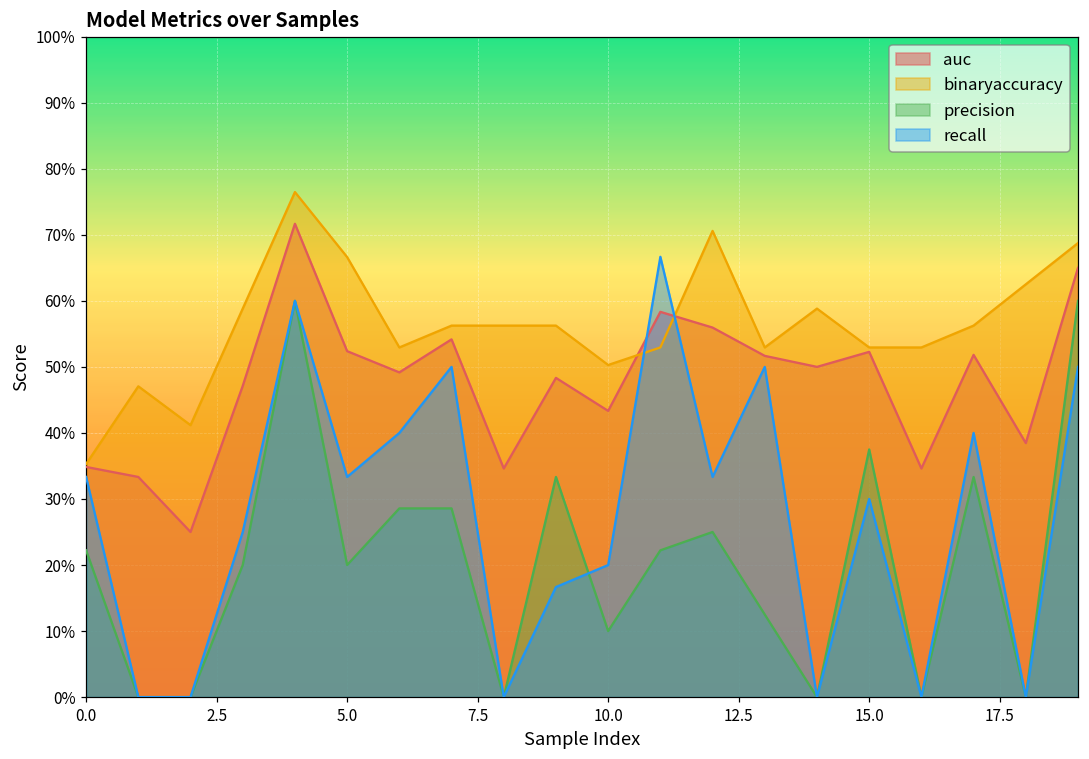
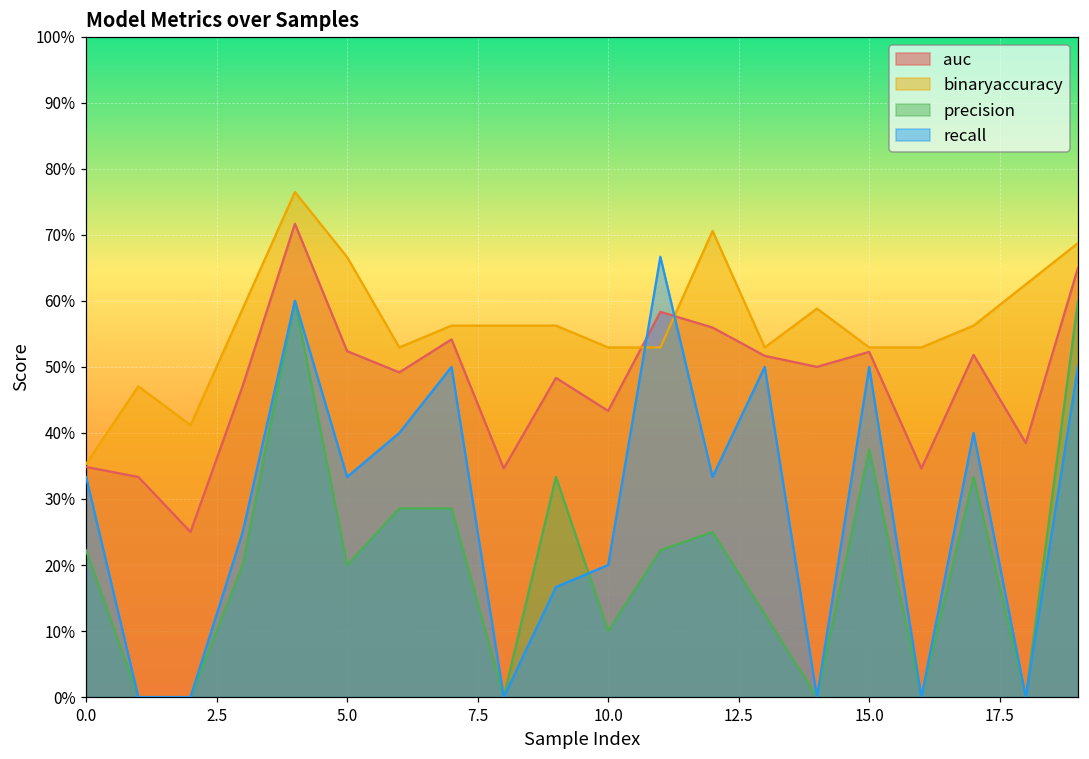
  {
    "auc": {
      "0.0": "35%",
      "5.0": "52%",
      "10.0": "43%",
      "15.0": "52%"
    },
    "binaryaccuracy": {
      "0.0": "35%",
      "5.0": "67%",
-     "10.0": "50%",
+     "10.0": "53%",
      "15.0": "53%"
    },
    "precision": {
      "0.0": "22%",
      "5.0": "20%",
      "10.0": "10%",
      "15.0": "38%"
    },
    "recall": {
      "0.0": "33%",
      "5.0": "33%",
      "10.0": "20%",
-     "15.0": "30%"
+     "15.0": "50%"
    }
  }
